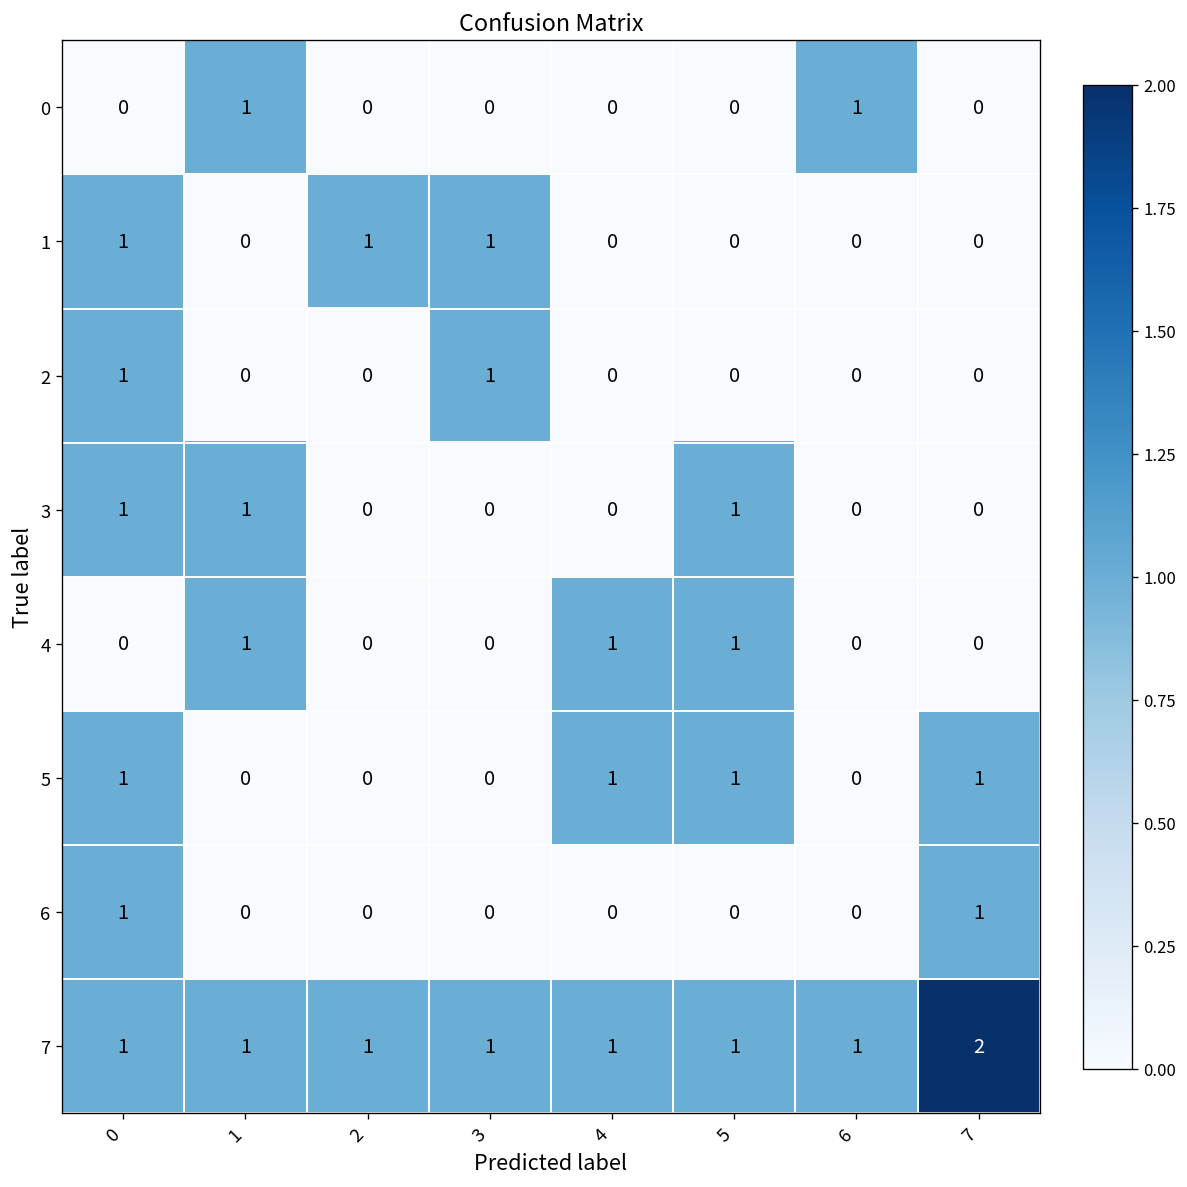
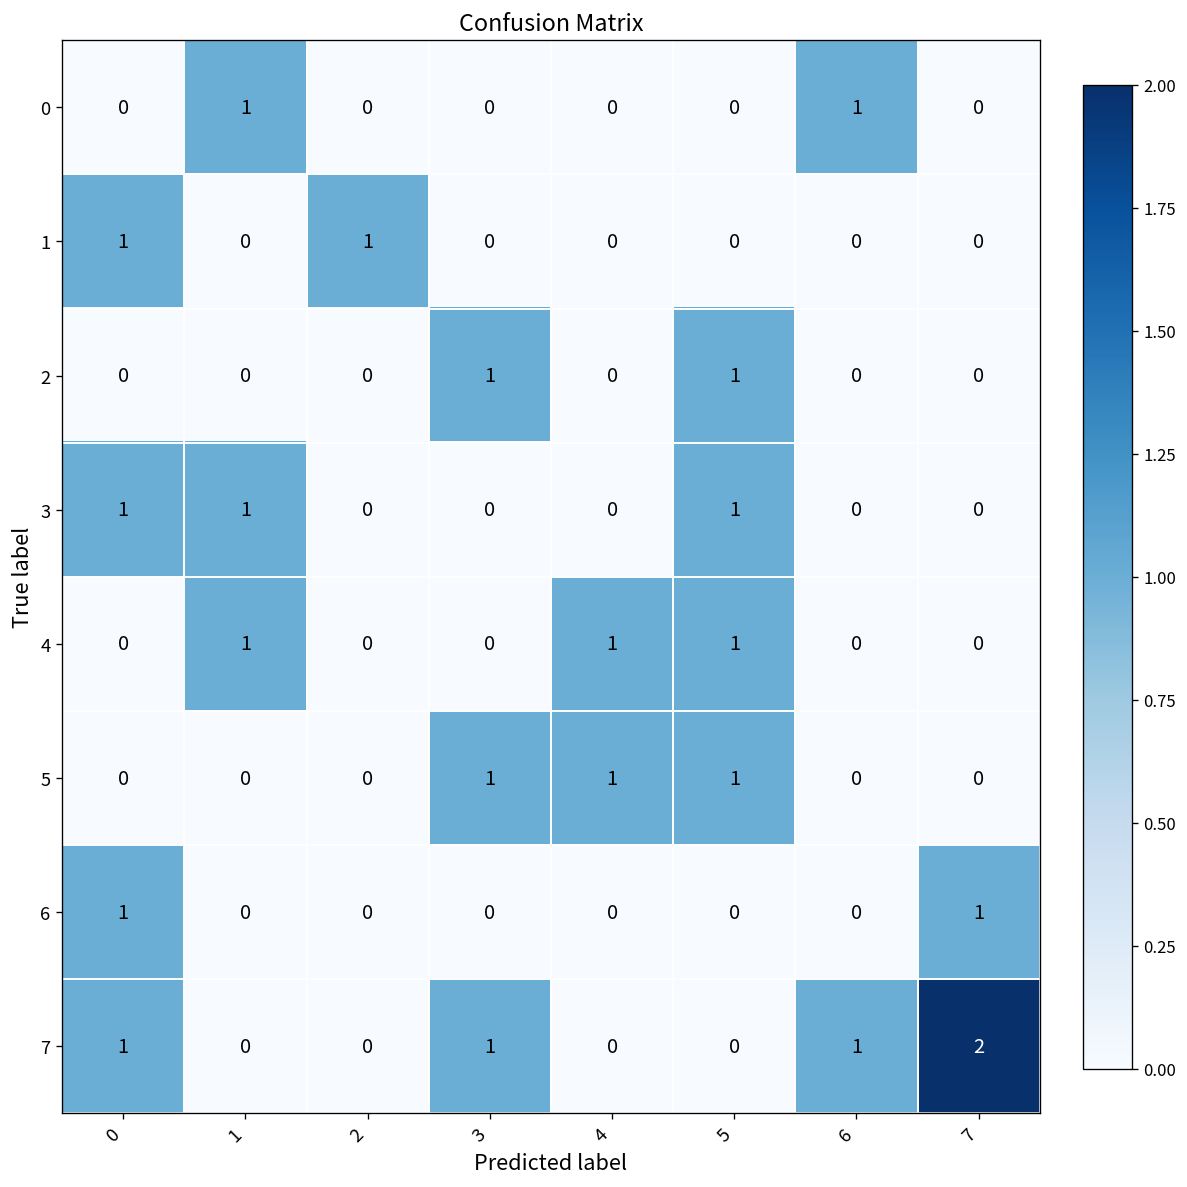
  {
    "0": {
      "0": 0,
      "1": 1,
      "2": 0,
      "3": 0,
      "4": 0,
      "5": 0,
      "6": 1,
      "7": 0
    },
    "1": {
      "0": 1,
      "1": 0,
      "2": 1,
-     "3": 1,
+     "3": 0,
      "4": 0,
      "5": 0,
      "6": 0,
      "7": 0
    },
    "2": {
-     "0": 1,
+     "0": 0,
      "1": 0,
      "2": 0,
      "3": 1,
      "4": 0,
-     "5": 0,
+     "5": 1,
      "6": 0,
      "7": 0
    },
    "3": {
      "0": 1,
      "1": 1,
      "2": 0,
      "3": 0,
      "4": 0,
      "5": 1,
      "6": 0,
      "7": 0
    },
    "4": {
      "0": 0,
      "1": 1,
      "2": 0,
      "3": 0,
      "4": 1,
      "5": 1,
      "6": 0,
      "7": 0
    },
    "5": {
-     "0": 1,
+     "0": 0,
      "1": 0,
      "2": 0,
-     "3": 0,
+     "3": 1,
      "4": 1,
      "5": 1,
      "6": 0,
-     "7": 1
+     "7": 0
    },
    "6": {
      "0": 1,
      "1": 0,
      "2": 0,
      "3": 0,
      "4": 0,
      "5": 0,
      "6": 0,
      "7": 1
    },
    "7": {
      "0": 1,
-     "1": 1,
-     "2": 1,
+     "1": 0,
+     "2": 0,
      "3": 1,
-     "4": 1,
-     "5": 1,
+     "4": 0,
+     "5": 0,
      "6": 1,
      "7": 2
    }
  }
